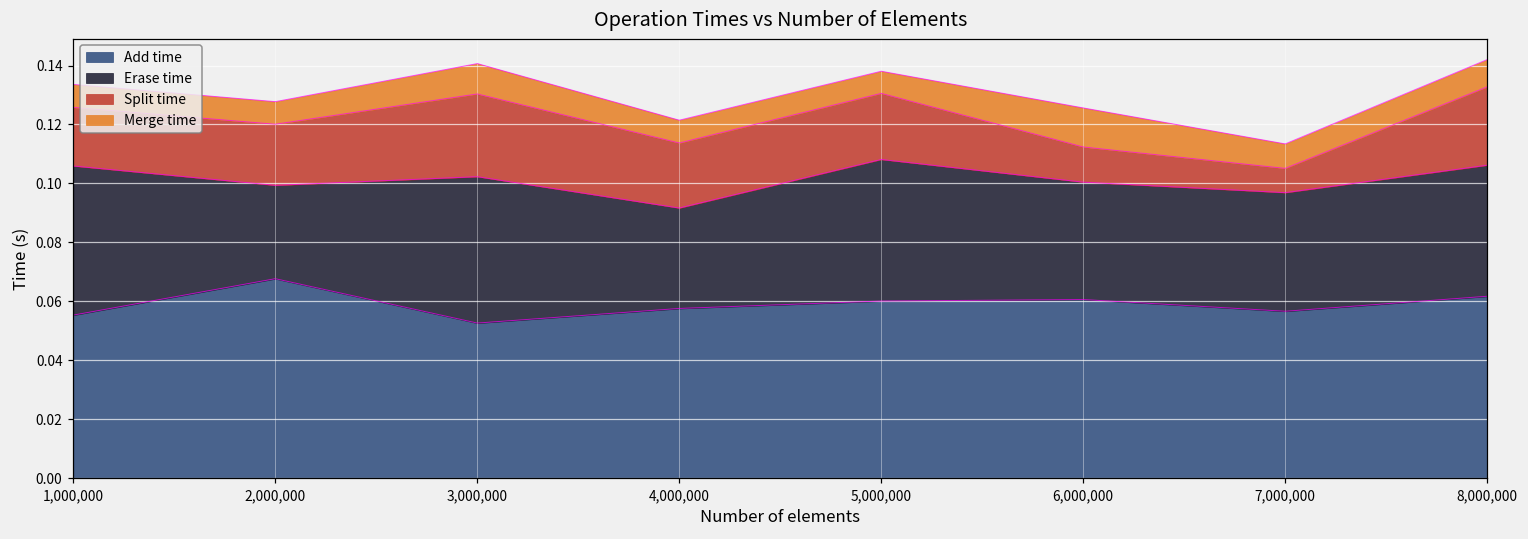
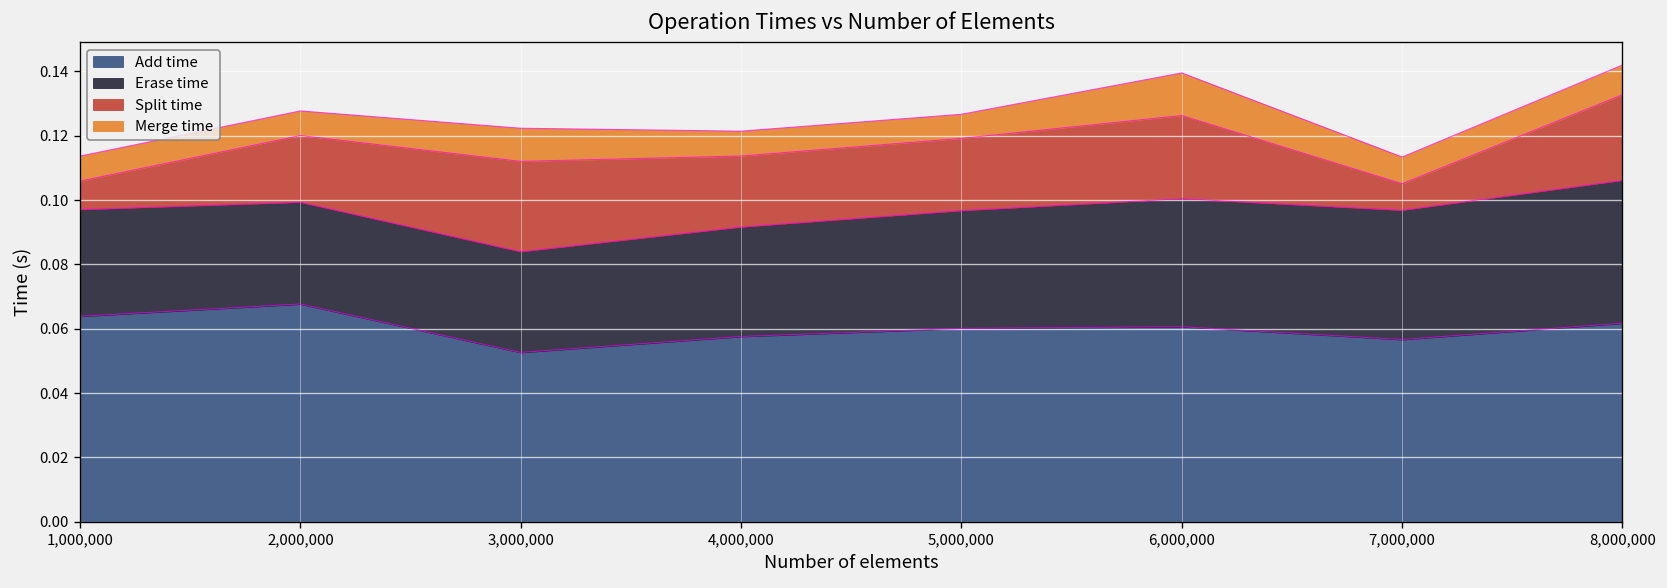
  {
    "Add time": {
-     "1,000,000": 0.055,
+     "1,000,000": 0.064,
      "2,000,000": 0.068,
      "3,000,000": 0.053,
      "4,000,000": 0.058,
      "5,000,000": 0.060,
      "6,000,000": 0.061,
      "7,000,000": 0.057,
      "8,000,000": 0.062
    },
    "Erase time": {
-     "1,000,000": 0.051,
+     "1,000,000": 0.033,
      "2,000,000": 0.032,
-     "3,000,000": 0.050,
+     "3,000,000": 0.031,
      "4,000,000": 0.034,
-     "5,000,000": 0.048,
+     "5,000,000": 0.037,
      "6,000,000": 0.040,
      "7,000,000": 0.040,
      "8,000,000": 0.044
    },
    "Split time": {
-     "1,000,000": 0.020,
+     "1,000,000": 0.009,
      "2,000,000": 0.021,
      "3,000,000": 0.028,
      "4,000,000": 0.022,
      "5,000,000": 0.022,
-     "6,000,000": 0.012,
+     "6,000,000": 0.026,
      "7,000,000": 0.008,
      "8,000,000": 0.027
    },
    "Merge time": {
      "1,000,000": 0.008,
      "2,000,000": 0.008,
      "3,000,000": 0.010,
      "4,000,000": 0.008,
      "5,000,000": 0.008,
      "6,000,000": 0.013,
      "7,000,000": 0.008,
      "8,000,000": 0.009
    }
  }
